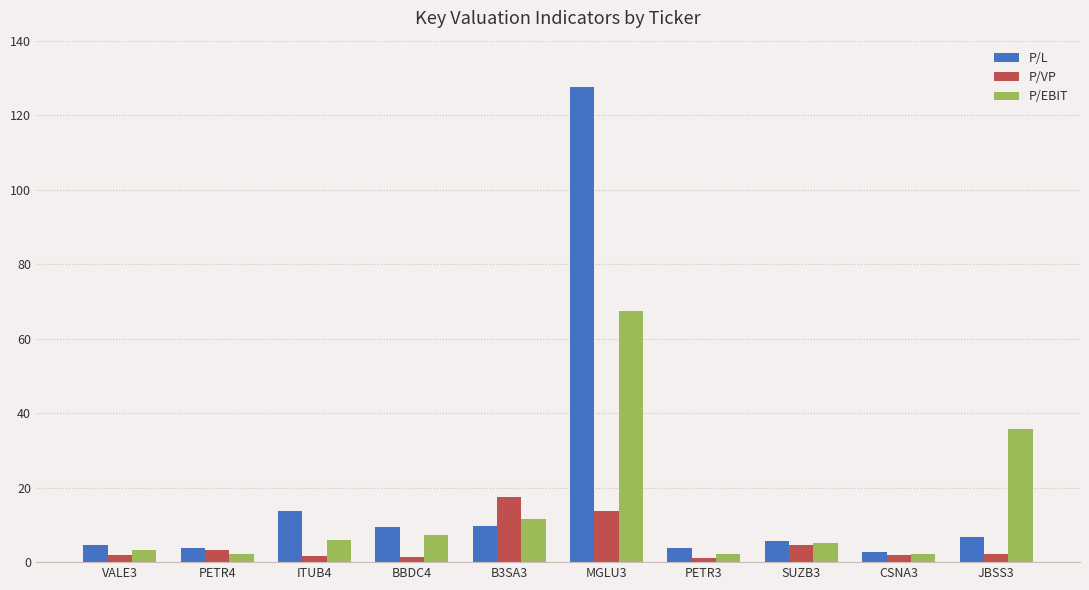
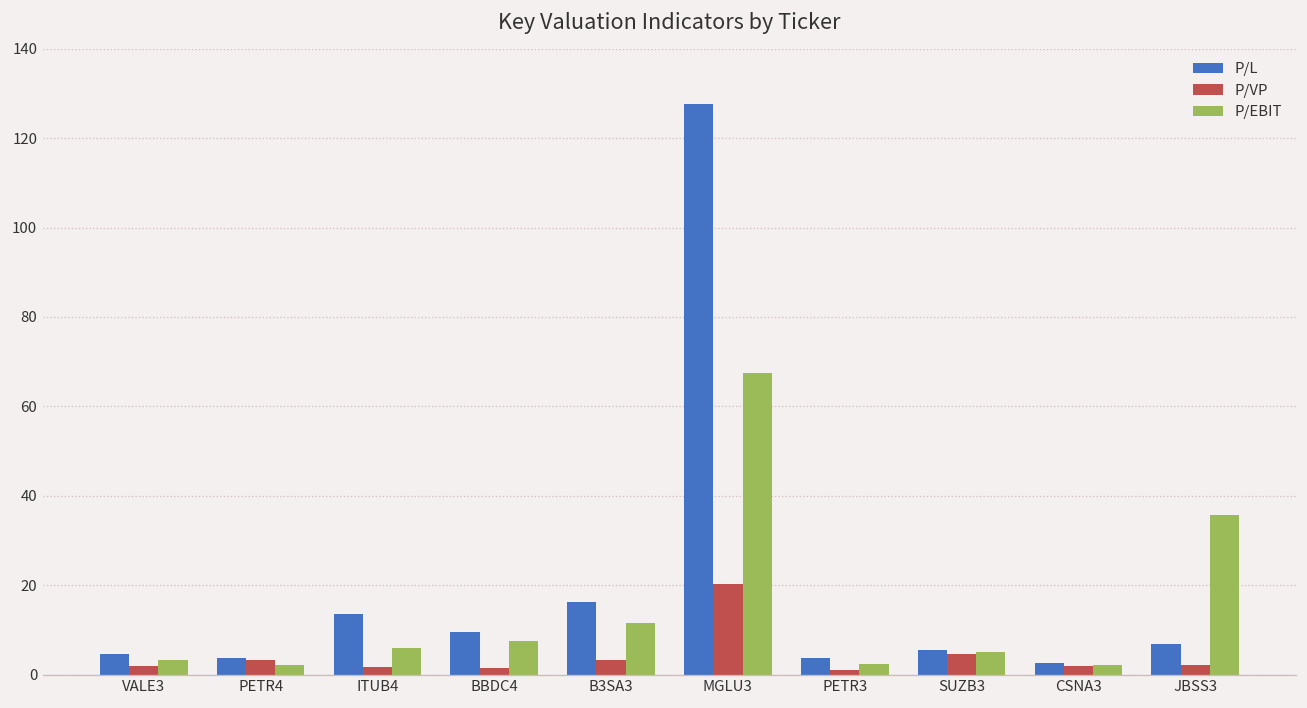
  {
    "P/L": {
      "VALE3": 5,
      "PETR4": 4,
      "ITUB4": 14,
      "BBDC4": 9,
-     "B3SA3": 10,
+     "B3SA3": 16,
      "MGLU3": 128,
      "PETR3": 4,
      "SUZB3": 6,
      "CSNA3": 3,
      "JBSS3": 7
    },
    "P/VP": {
      "VALE3": 2,
      "PETR4": 3,
      "ITUB4": 2,
      "BBDC4": 1,
-     "B3SA3": 18,
-     "MGLU3": 14,
+     "B3SA3": 3,
+     "MGLU3": 20,
      "PETR3": 1,
      "SUZB3": 5,
      "CSNA3": 2,
      "JBSS3": 2
    },
    "P/EBIT": {
      "VALE3": 3,
      "PETR4": 2,
      "ITUB4": 6,
      "BBDC4": 7,
      "B3SA3": 12,
      "MGLU3": 68,
      "PETR3": 2,
      "SUZB3": 5,
      "CSNA3": 2,
      "JBSS3": 36
    }
  }
